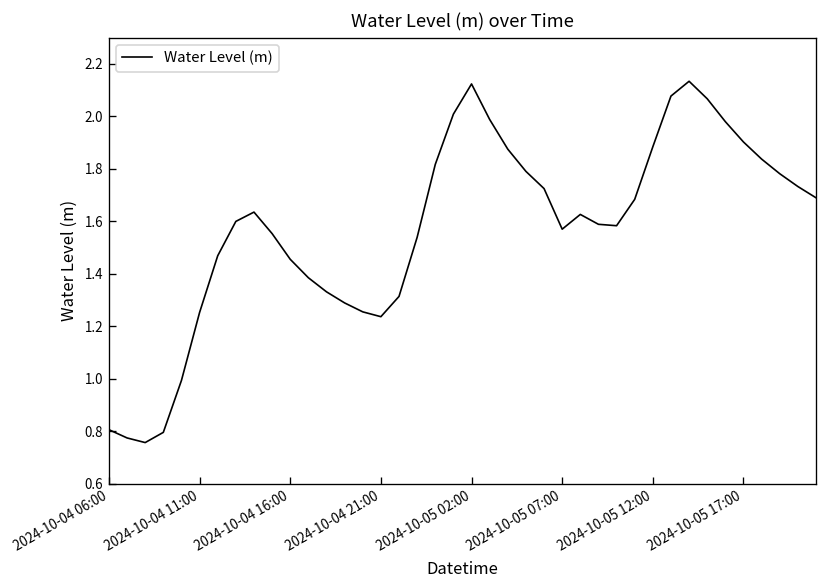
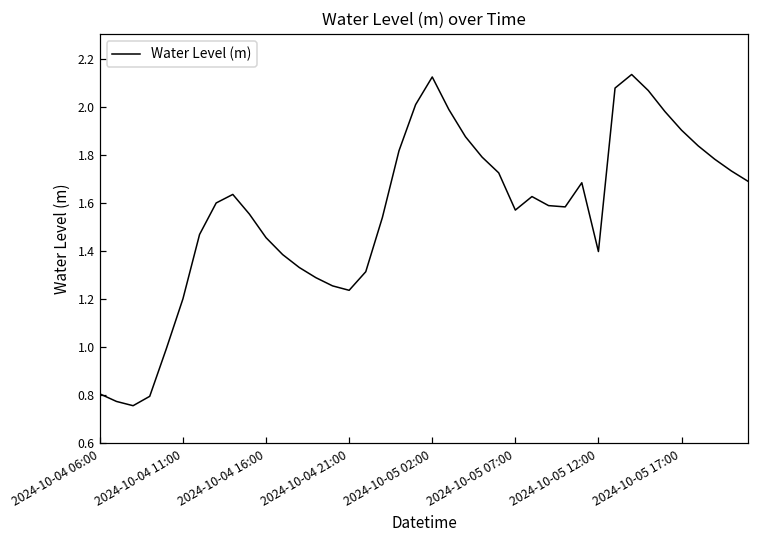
  {
    "2024-10-04 06:00": 0.81,
-   "2024-10-04 11:00": 1.25,
+   "2024-10-04 11:00": 1.20,
    "2024-10-04 16:00": 1.46,
    "2024-10-04 21:00": 1.24,
    "2024-10-05 02:00": 2.12,
    "2024-10-05 07:00": 1.57,
-   "2024-10-05 12:00": 1.88,
+   "2024-10-05 12:00": 1.40,
    "2024-10-05 17:00": 1.90
  }
